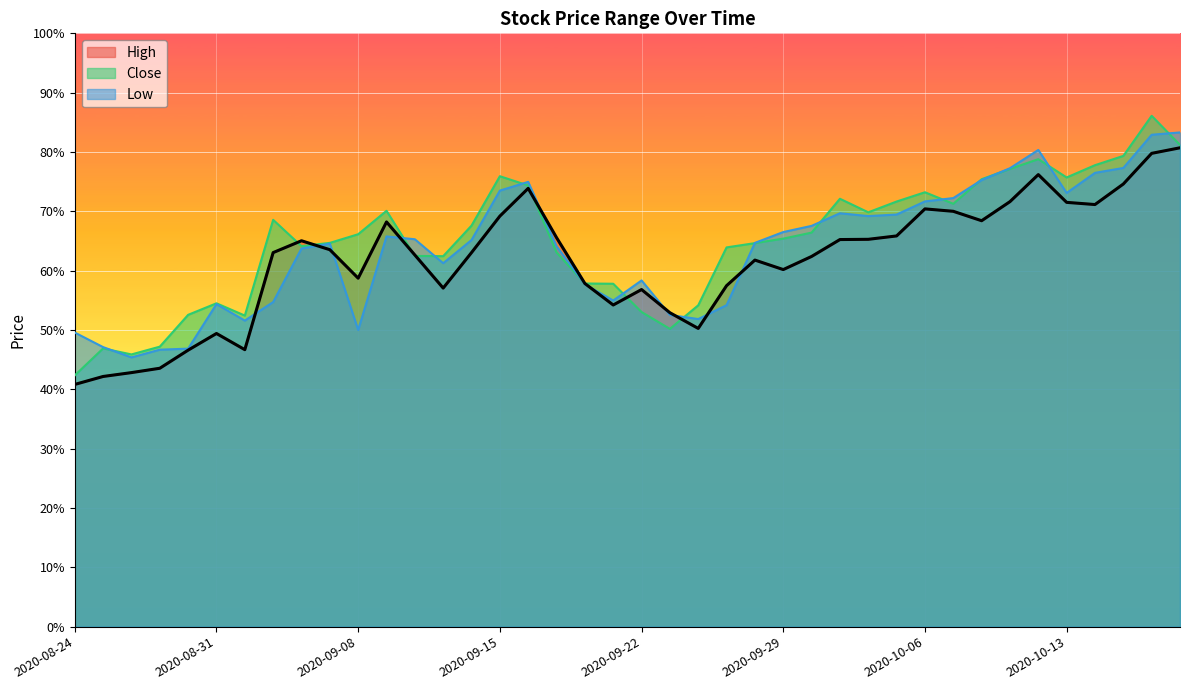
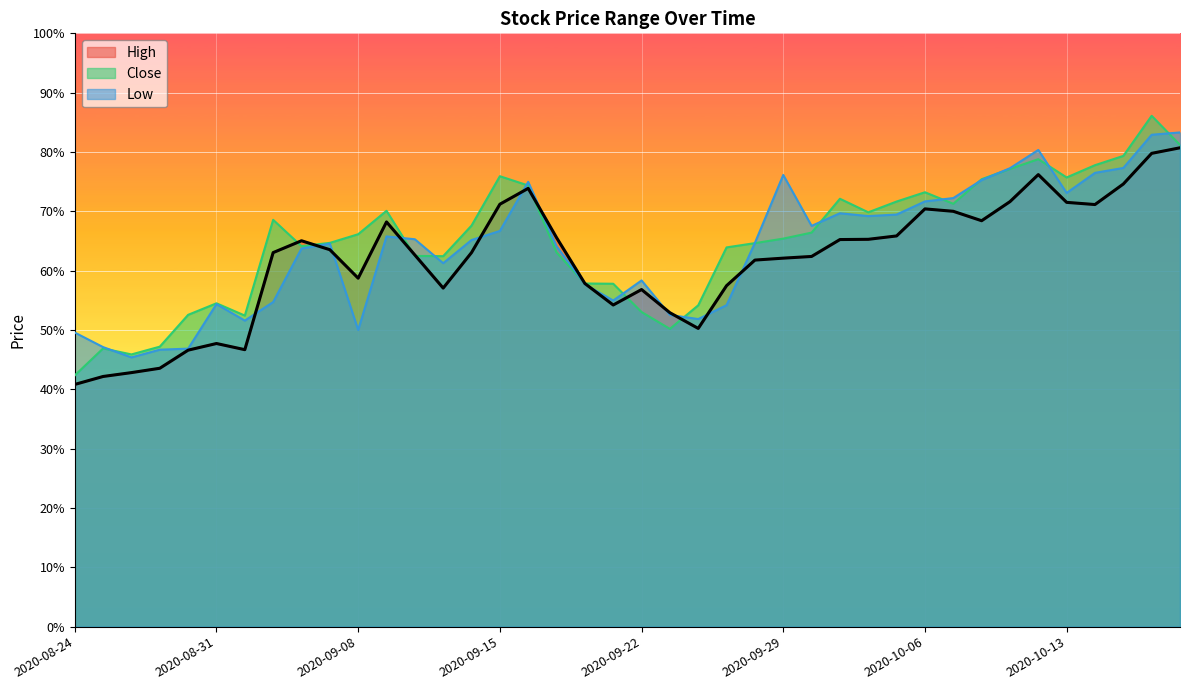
  {
    "High": {
      "2020-08-24": "41%",
-     "2020-08-31": "49%",
+     "2020-08-31": "48%",
      "2020-09-08": "59%",
-     "2020-09-15": "69%",
+     "2020-09-15": "71%",
      "2020-09-22": "57%",
-     "2020-09-29": "60%",
+     "2020-09-29": "62%",
      "2020-10-06": "70%",
      "2020-10-13": "72%"
    },
    "Close": {
      "2020-08-24": "42%",
      "2020-09-08": "66%",
      "2020-09-15": "76%",
      "2020-09-22": "53%",
      "2020-09-29": "65%",
      "2020-10-06": "73%",
      "2020-10-13": "76%"
    },
    "Low": {
      "2020-08-24": "50%",
      "2020-09-08": "50%",
-     "2020-09-15": "73%",
+     "2020-09-15": "67%",
      "2020-09-22": "58%",
-     "2020-09-29": "67%",
+     "2020-09-29": "76%",
      "2020-10-06": "72%",
      "2020-10-13": "73%"
    }
  }
